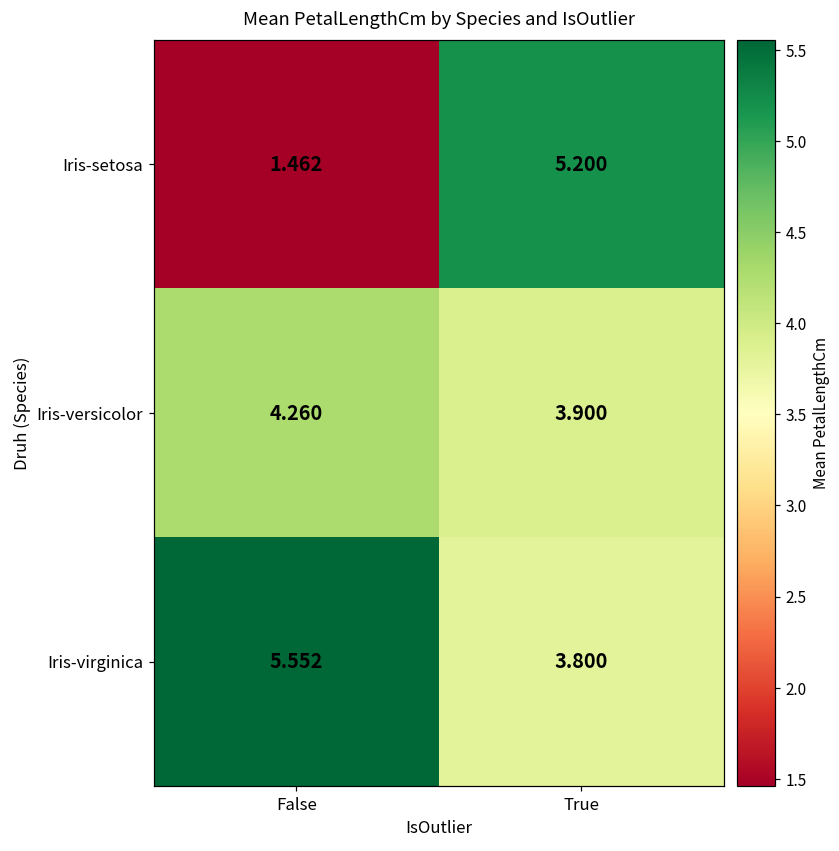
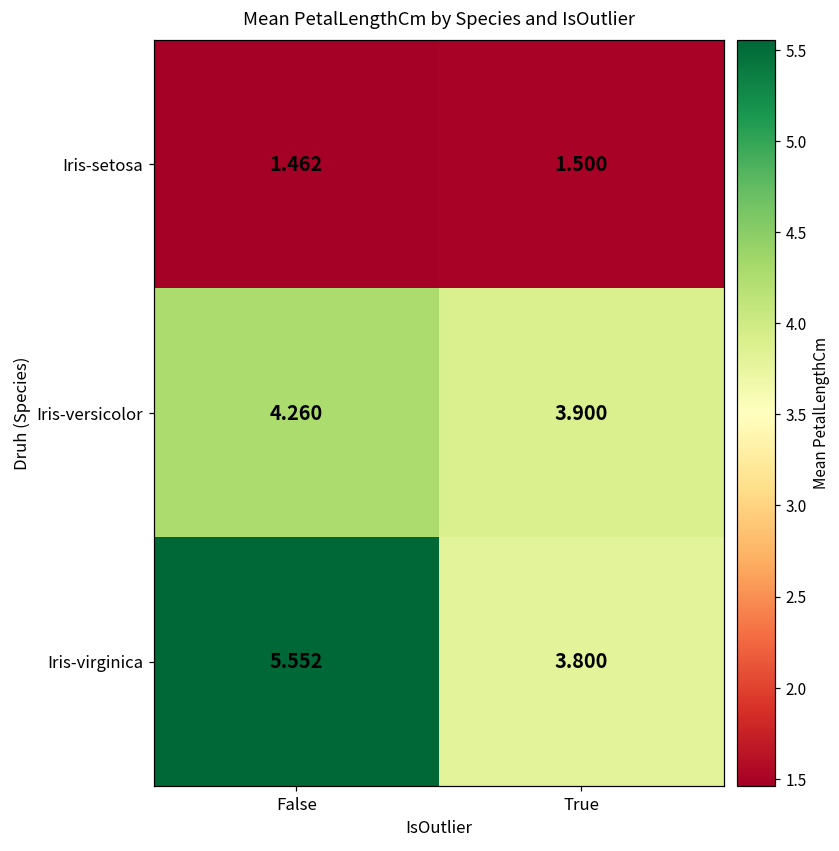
  {
    "Iris-setosa": {
      "False": 1.462,
-     "True": 5.200
+     "True": 1.500
    },
    "Iris-versicolor": {
      "False": 4.260,
      "True": 3.900
    },
    "Iris-virginica": {
      "False": 5.552,
      "True": 3.800
    }
  }
